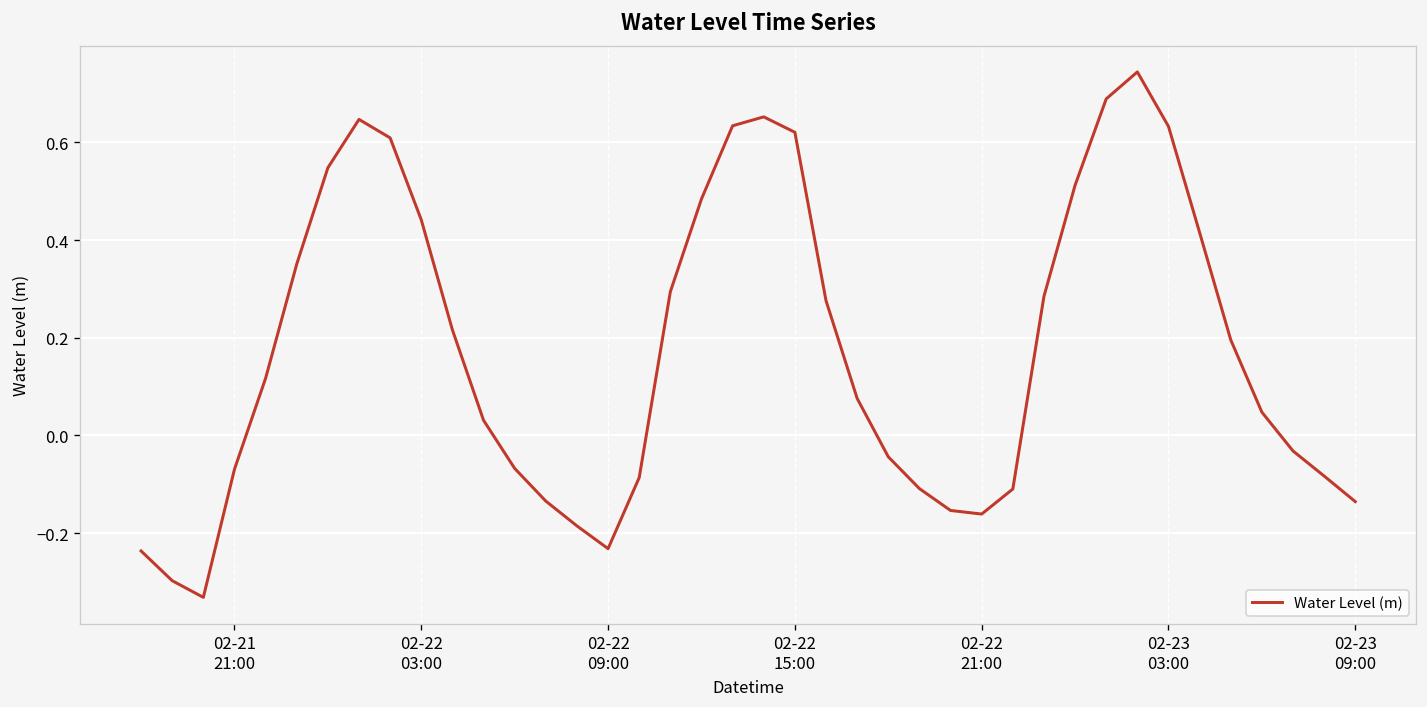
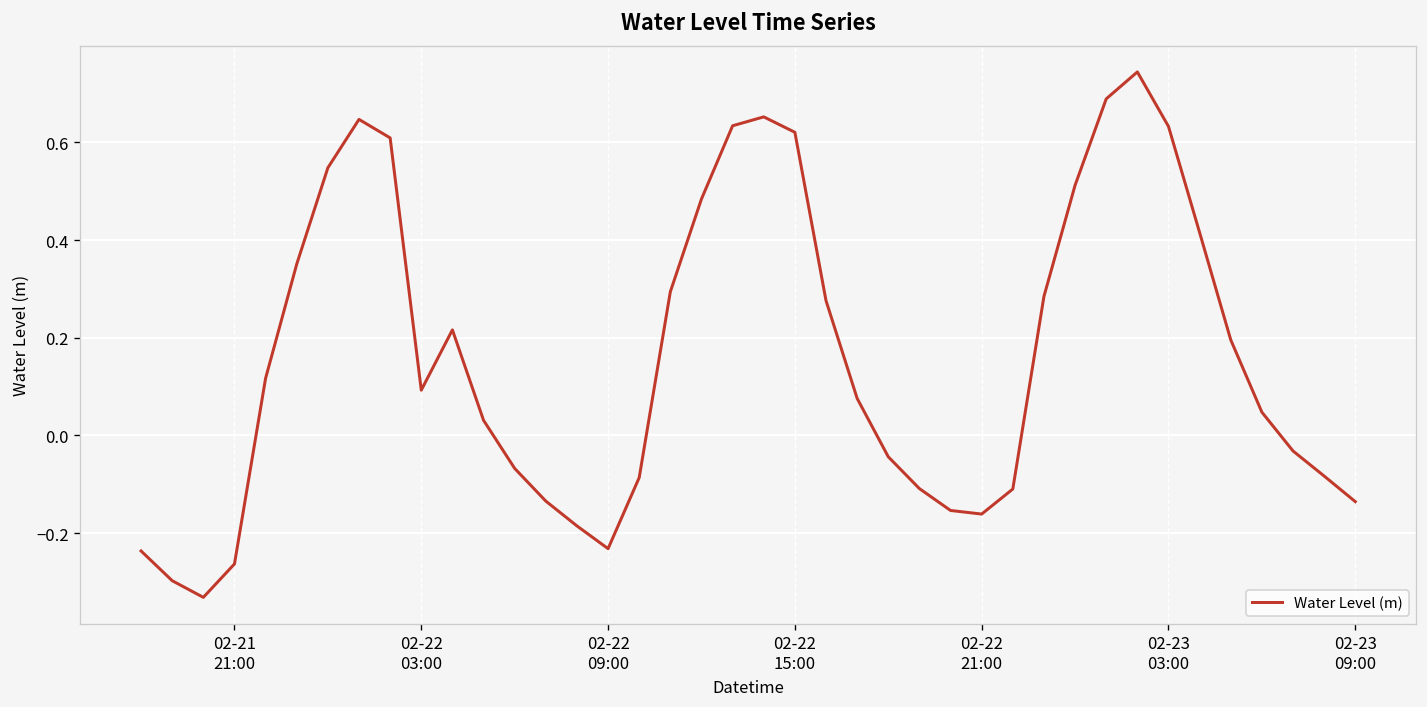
  {
-   "02-21 21:00": -0.07,
-   "02-22 03:00": 0.44,
+   "02-21 21:00": -0.26,
+   "02-22 03:00": 0.09,
    "02-22 09:00": -0.23,
    "02-22 15:00": 0.62,
    "02-22 21:00": -0.16,
    "02-23 03:00": 0.63,
    "02-23 09:00": -0.14
  }
